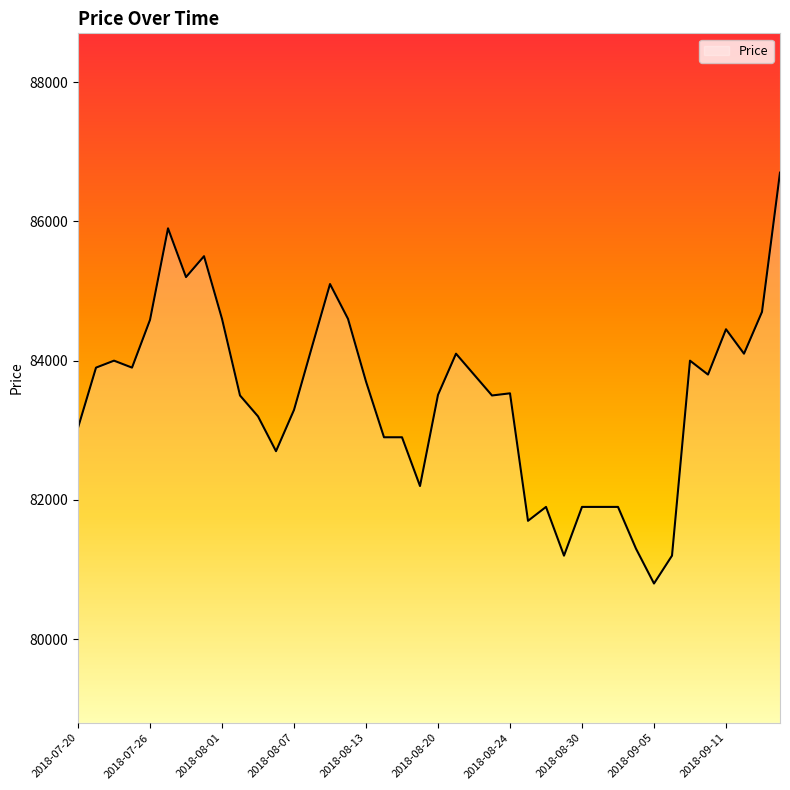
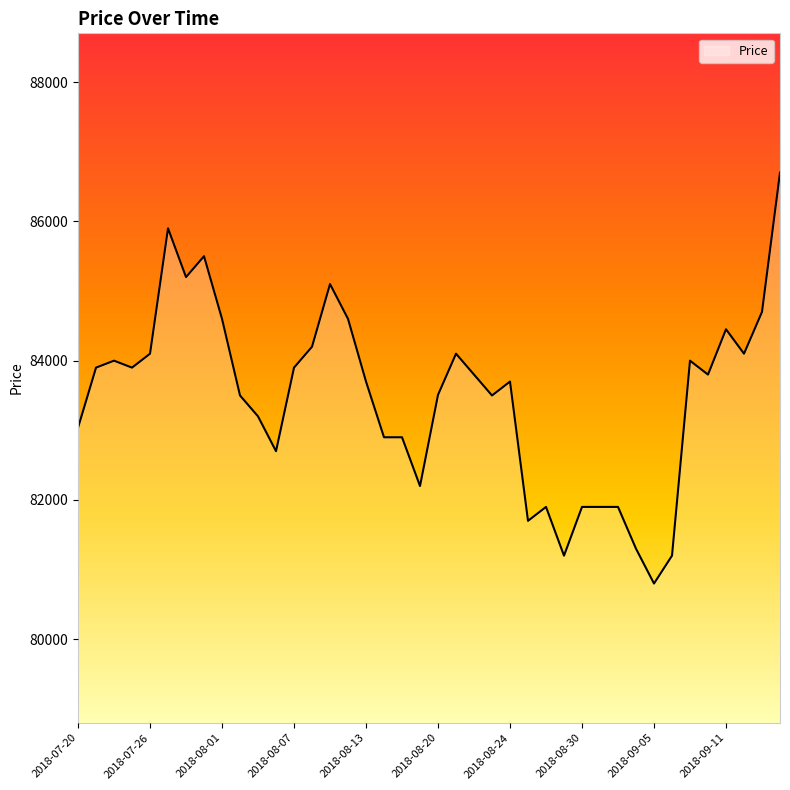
  {
    "2018-07-20": 83000,
-   "2018-07-26": 84600,
+   "2018-07-26": 84100,
    "2018-08-01": 84600,
-   "2018-08-07": 83300,
+   "2018-08-07": 83900,
    "2018-08-13": 83700,
    "2018-08-20": 83500,
-   "2018-08-24": 83500,
+   "2018-08-24": 83700,
    "2018-08-30": 81900,
    "2018-09-05": 80800,
    "2018-09-11": 84500
  }
